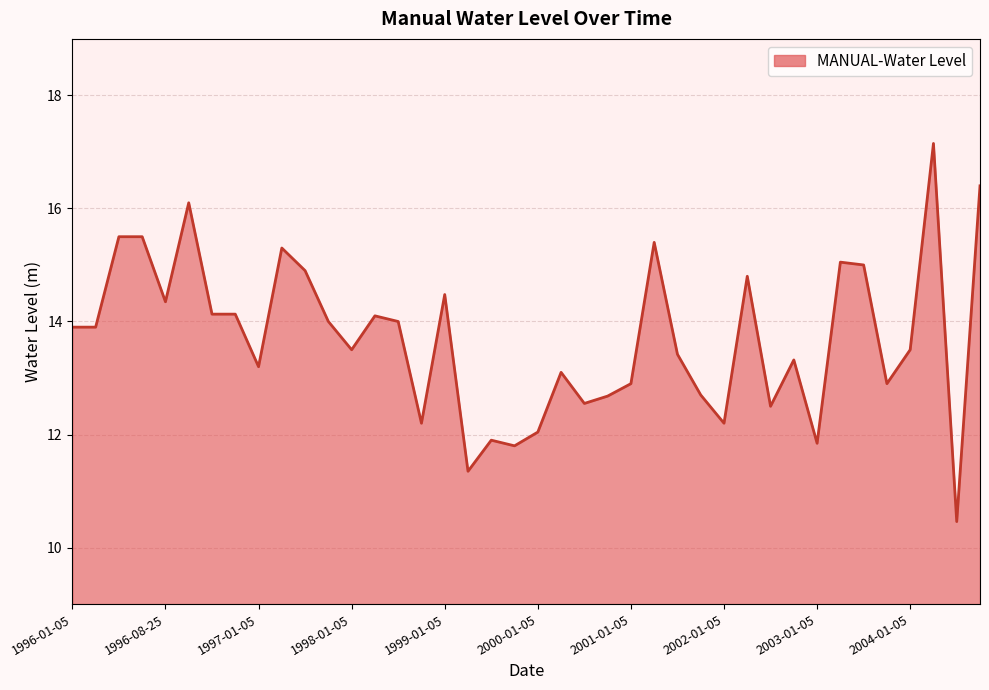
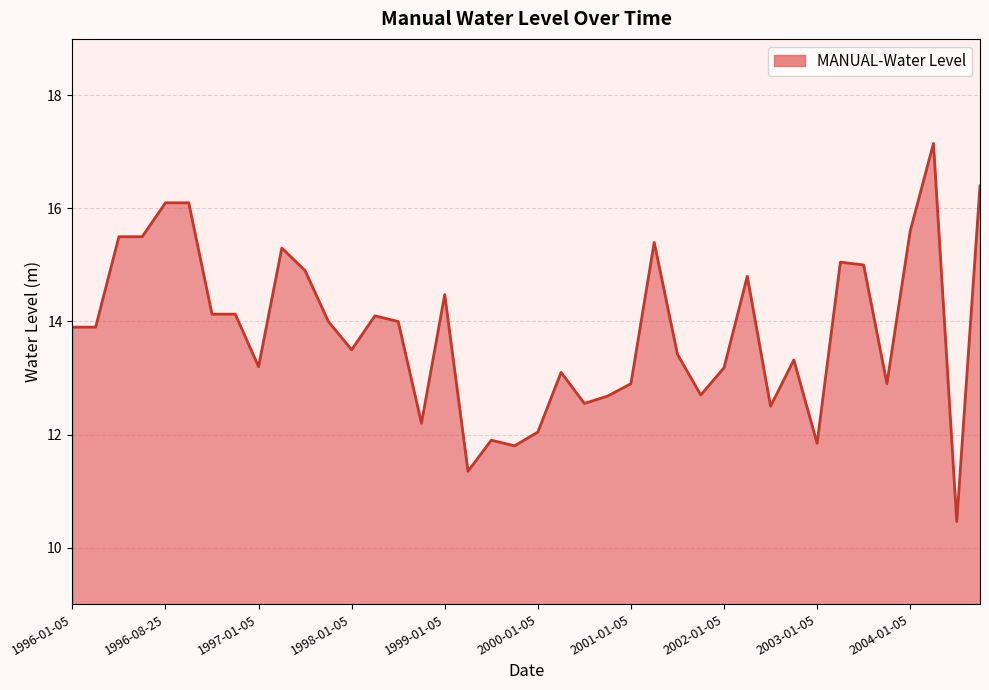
  {
    "1996-01-05": 13.9,
-   "1996-08-25": 14.3,
+   "1996-08-25": 16.1,
    "1997-01-05": 13.2,
    "1998-01-05": 13.5,
    "1999-01-05": 14.5,
    "2000-01-05": 12.0,
    "2001-01-05": 12.9,
-   "2002-01-05": 12.2,
+   "2002-01-05": 13.2,
    "2003-01-05": 11.8,
-   "2004-01-05": 13.5
+   "2004-01-05": 15.6
  }
